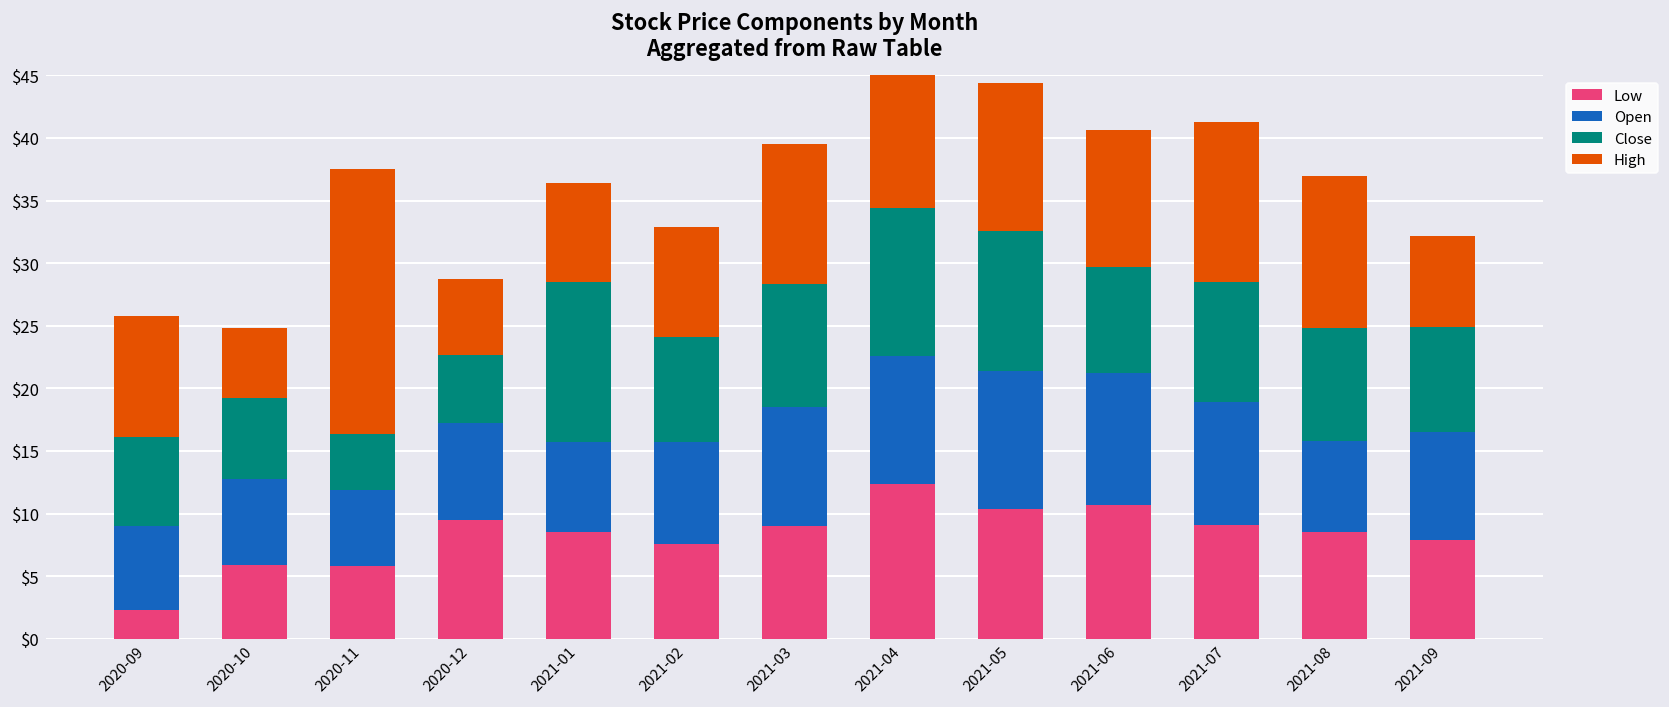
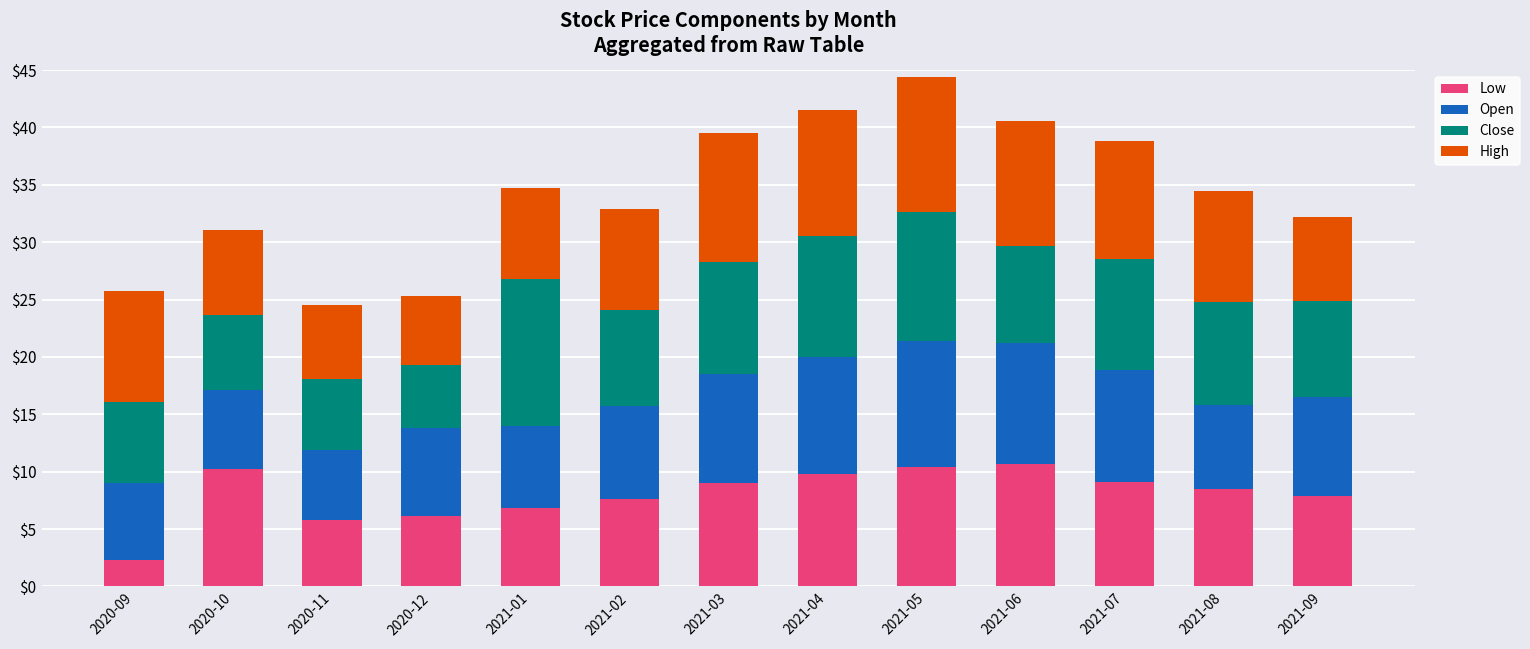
  {
    "Low": {
      "2020-09": "$2.3",
-     "2020-10": "$5.9",
+     "2020-10": "$10.3",
      "2020-11": "$5.8",
-     "2020-12": "$9.5",
-     "2021-01": "$8.5",
+     "2020-12": "$6.1",
+     "2021-01": "$6.8",
      "2021-02": "$7.6",
      "2021-03": "$9.0",
-     "2021-04": "$12.4",
+     "2021-04": "$9.8",
      "2021-05": "$10.4",
      "2021-06": "$10.7",
      "2021-07": "$9.1",
      "2021-08": "$8.5",
      "2021-09": "$7.9"
    },
    "Open": {
      "2020-09": "$6.7",
      "2020-10": "$6.8",
      "2020-11": "$6.1",
      "2020-12": "$7.7",
      "2021-01": "$7.2",
      "2021-02": "$8.1",
      "2021-03": "$9.5",
      "2021-04": "$10.2",
      "2021-05": "$11.0",
      "2021-06": "$10.5",
      "2021-07": "$9.8",
      "2021-08": "$7.3",
      "2021-09": "$8.6"
    },
    "Close": {
      "2020-09": "$7.1",
      "2020-10": "$6.5",
-     "2020-11": "$4.4",
+     "2020-11": "$6.2",
      "2020-12": "$5.5",
      "2021-01": "$12.8",
      "2021-02": "$8.4",
      "2021-03": "$9.8",
-     "2021-04": "$11.8",
+     "2021-04": "$10.5",
      "2021-05": "$11.2",
      "2021-06": "$8.5",
      "2021-07": "$9.6",
      "2021-08": "$9.0",
      "2021-09": "$8.4"
    },
    "High": {
      "2020-09": "$9.6",
-     "2020-10": "$5.6",
-     "2020-11": "$21.2",
+     "2020-10": "$7.4",
+     "2020-11": "$6.5",
      "2020-12": "$6.0",
      "2021-01": "$7.9",
      "2021-02": "$8.8",
      "2021-03": "$11.2",
      "2021-05": "$11.8",
      "2021-06": "$10.9",
-     "2021-07": "$12.8",
-     "2021-08": "$12.2",
+     "2021-07": "$10.3",
+     "2021-08": "$9.7",
      "2021-09": "$7.3"
    }
  }
